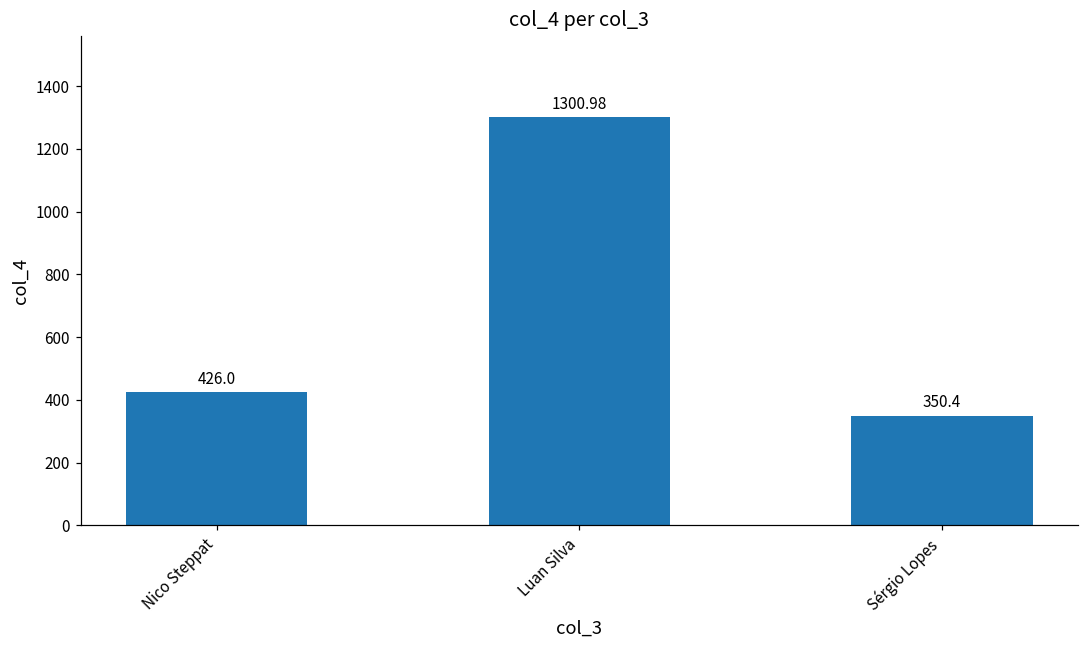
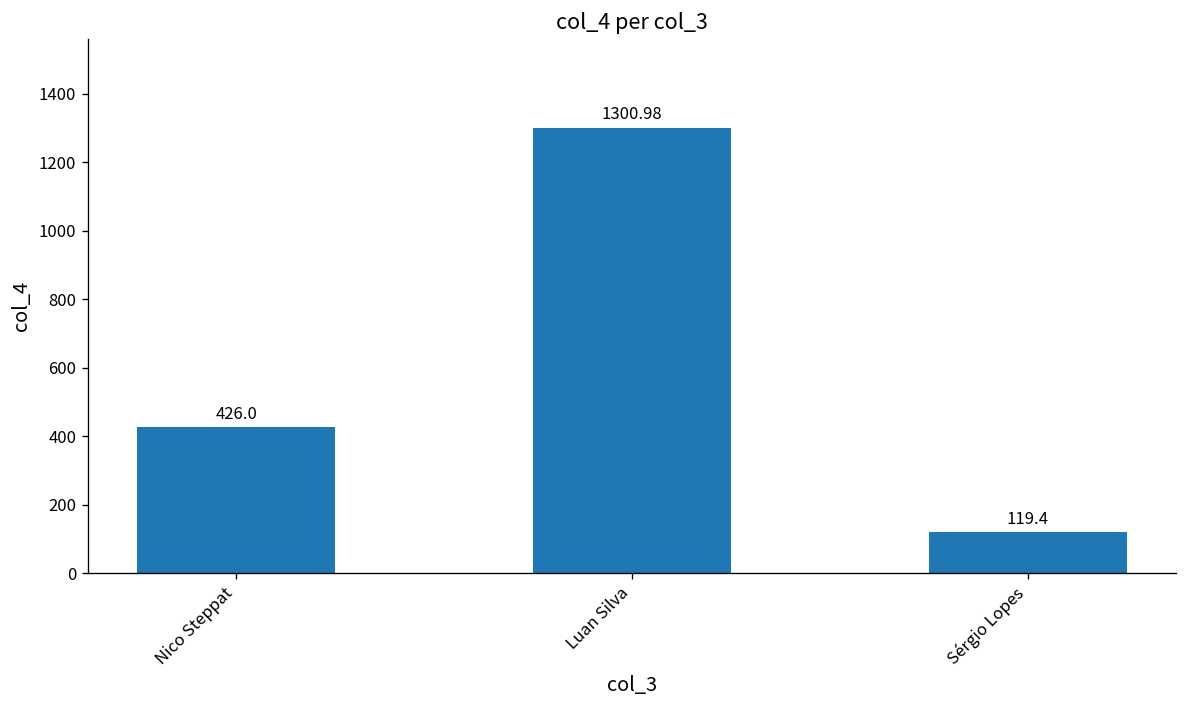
  {
    "Nico Steppat": 426.0,
    "Luan Silva": 1300.98,
-   "Sérgio Lopes": 350.4
+   "Sérgio Lopes": 119.4
  }
